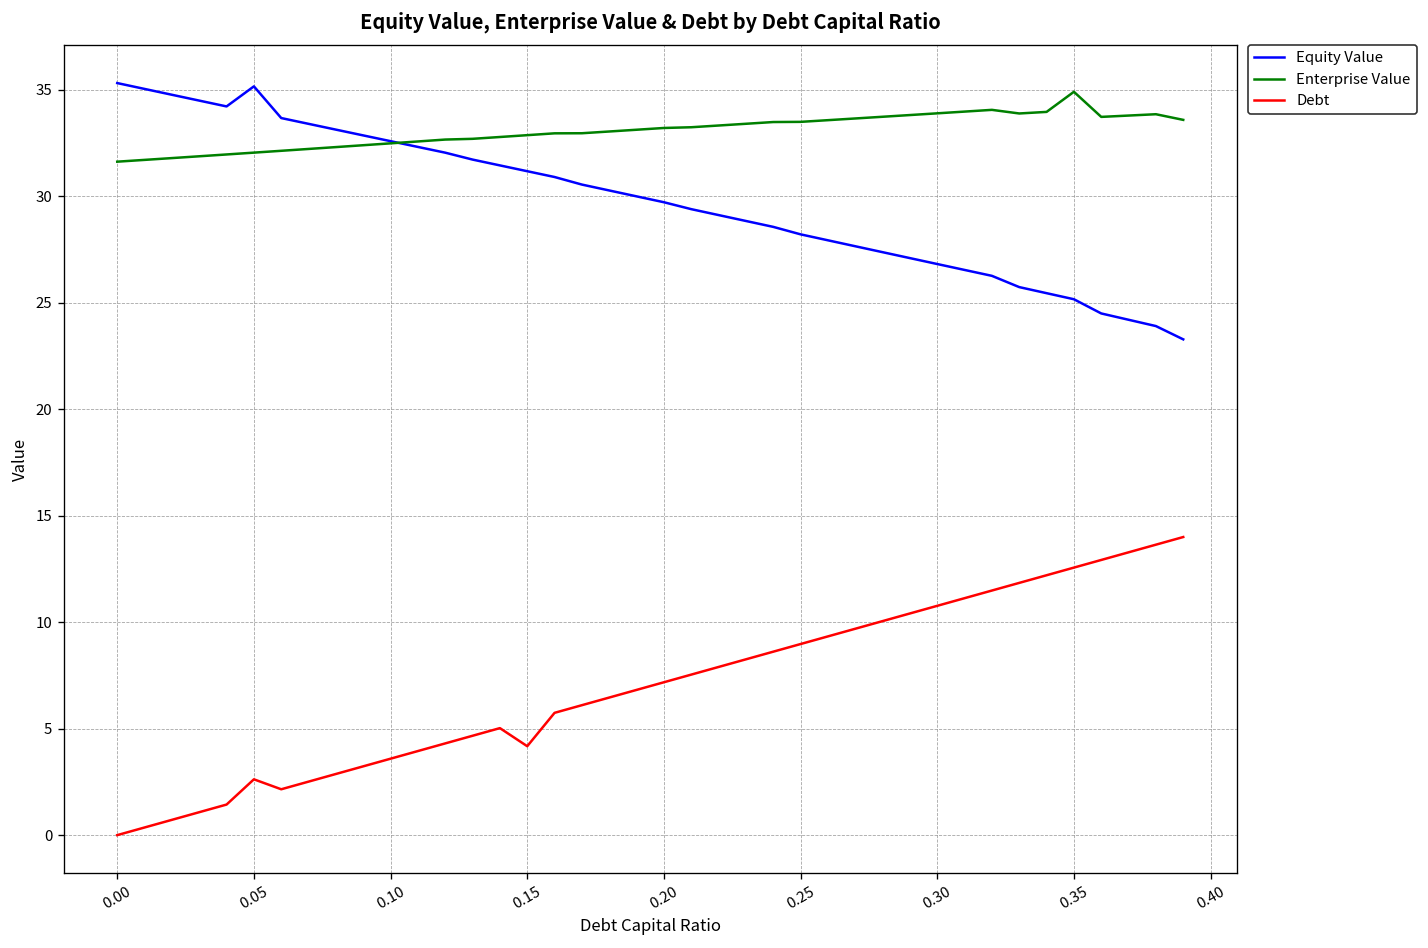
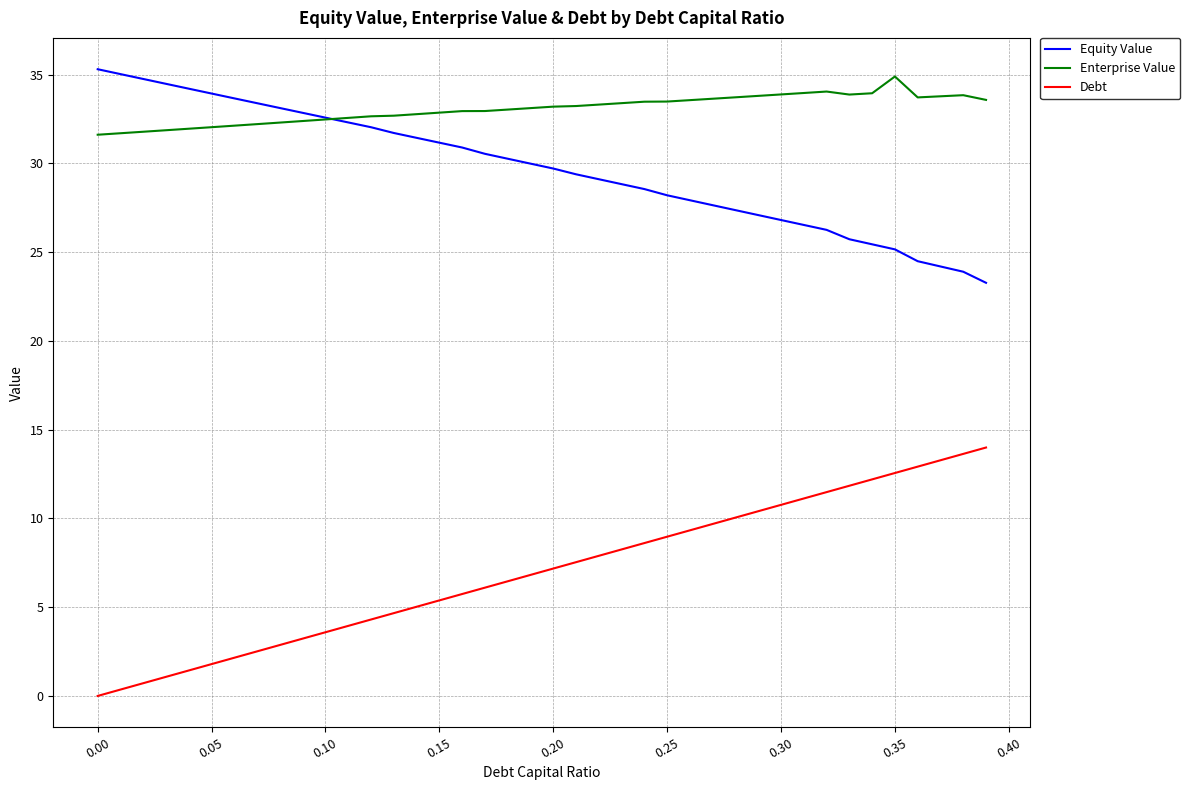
  {
    "Equity Value": {
      "0.00": 35.3,
-     "0.05": 35.1,
+     "0.05": 33.9,
      "0.15": 31.2,
      "0.20": 29.7,
      "0.25": 28.2,
      "0.30": 26.8,
      "0.35": 25.2
    },
    "Enterprise Value": {
      "0.00": 31.6,
      "0.05": 32.0,
      "0.15": 32.9,
      "0.20": 33.2,
      "0.25": 33.5,
      "0.30": 33.9,
      "0.35": 34.9
    },
    "Debt": {
      "0.00": 0.0,
-     "0.05": 2.6,
+     "0.05": 1.8,
      "0.10": 3.6,
-     "0.15": 4.2,
+     "0.15": 5.4,
      "0.20": 7.2,
      "0.25": 9.0,
      "0.30": 10.8,
      "0.35": 12.6
    }
  }
